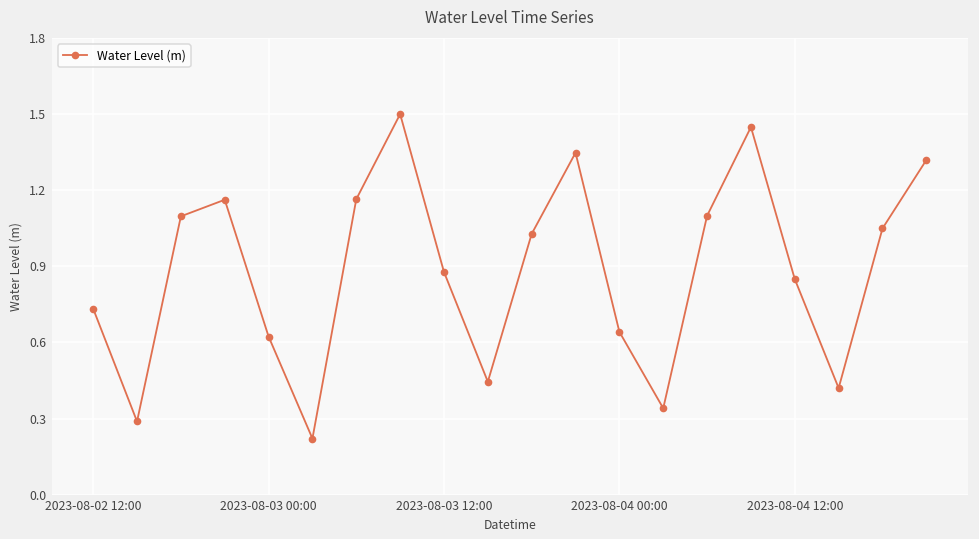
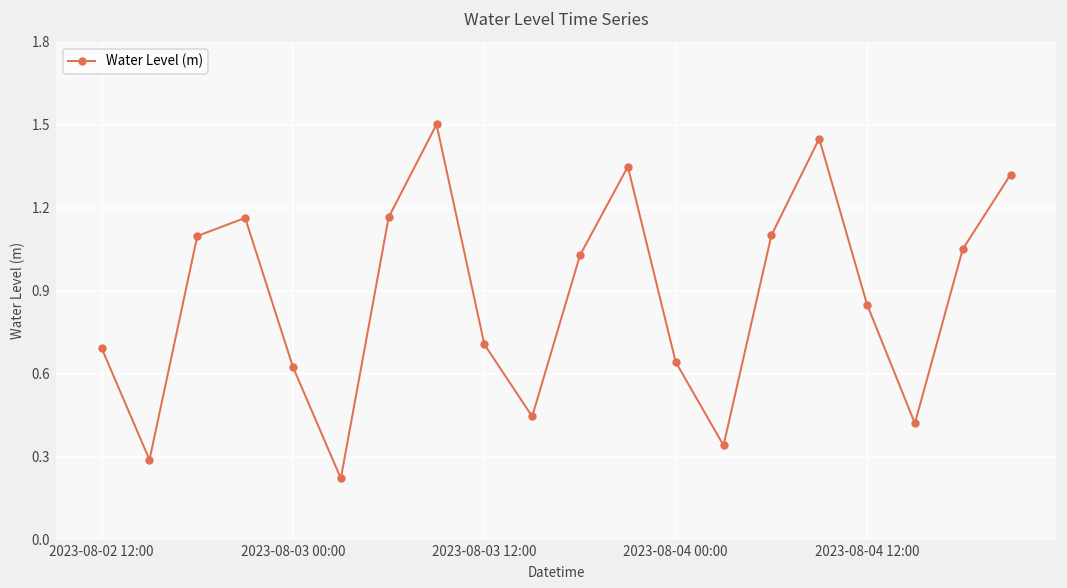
  {
-   "2023-08-02 12:00": 0.73,
+   "2023-08-02 12:00": 0.69,
    "2023-08-03 00:00": 0.62,
-   "2023-08-03 12:00": 0.88,
+   "2023-08-03 12:00": 0.71,
    "2023-08-04 00:00": 0.64,
    "2023-08-04 12:00": 0.85
  }
